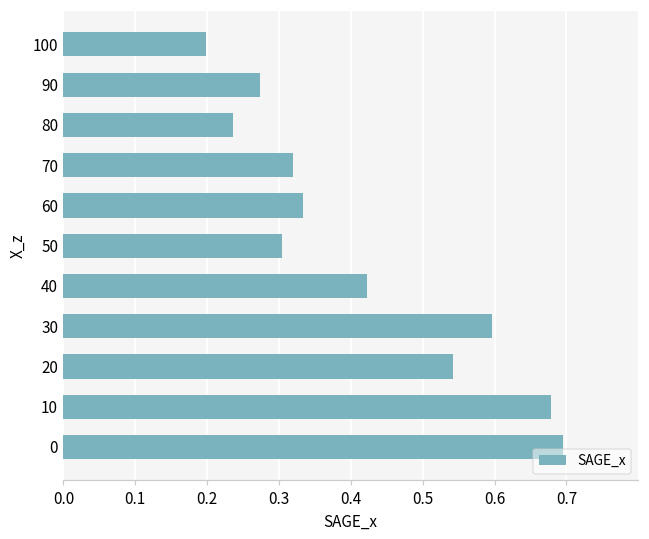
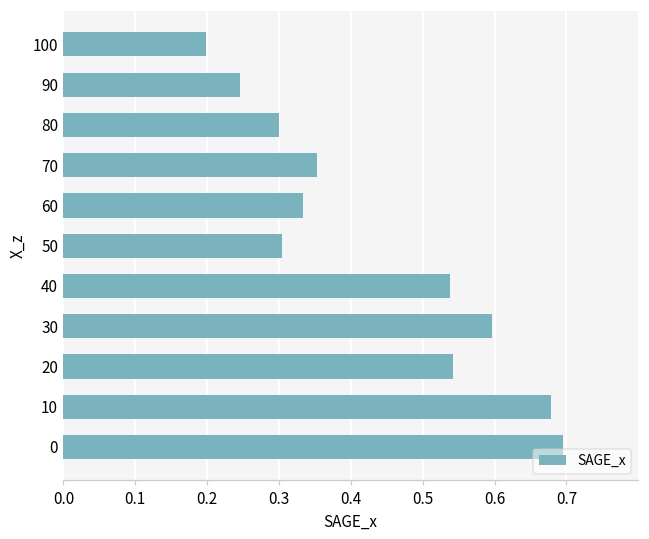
  {
    "100": 0.20,
-   "90": 0.27,
-   "80": 0.24,
-   "70": 0.32,
+   "90": 0.25,
+   "80": 0.30,
+   "70": 0.35,
    "60": 0.33,
    "50": 0.30,
-   "40": 0.42,
+   "40": 0.54,
    "30": 0.60,
    "20": 0.54,
    "10": 0.68,
    "0": 0.70
  }
